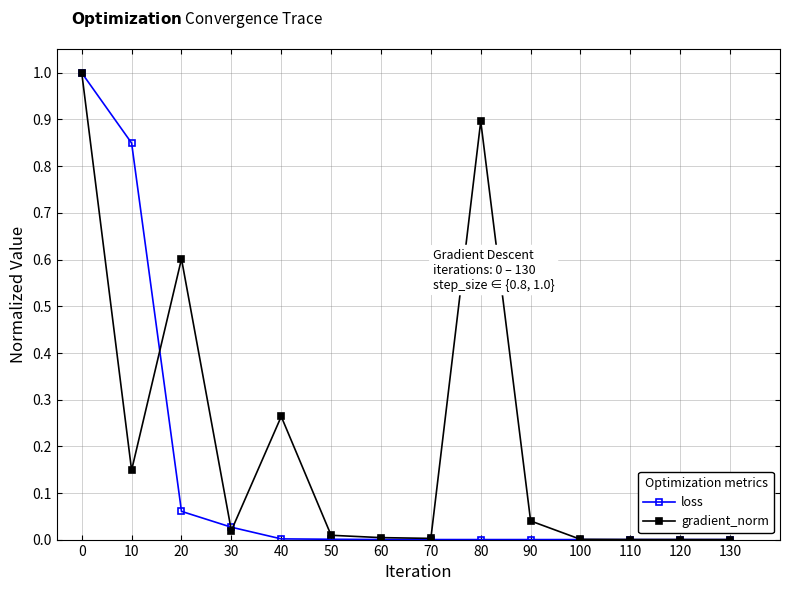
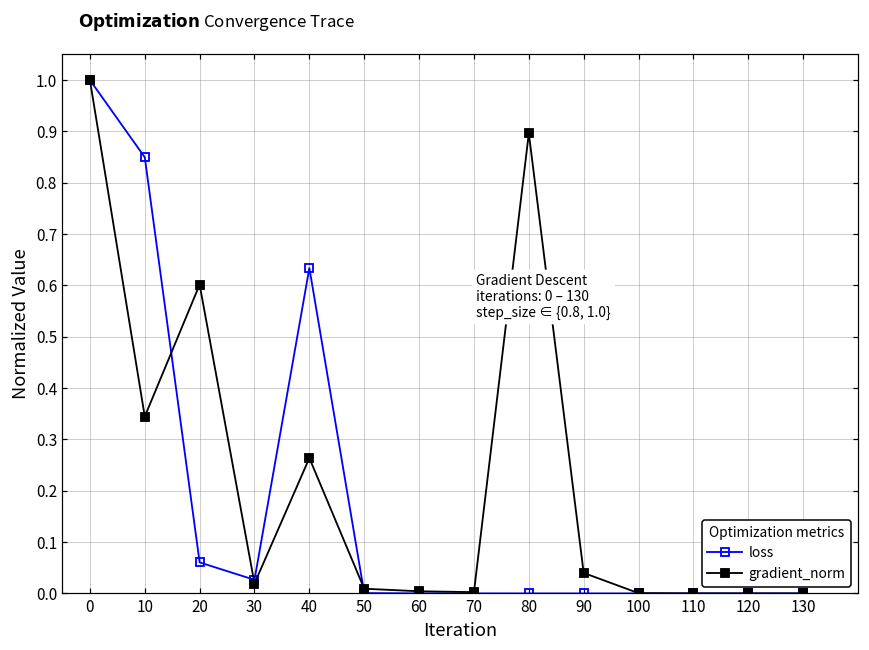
  {
    "loss": {
      "10": 0.85,
      "20": 0.06,
      "30": 0.03,
-     "40": 0.00,
+     "40": 0.63,
      "50": 0.00,
      "80": 0.00,
      "90": 0.00
    },
    "gradient_norm": {
-     "10": 0.15,
+     "10": 0.34,
      "20": 0.60,
      "30": 0.02,
      "40": 0.26,
      "50": 0.01,
      "80": 0.90,
      "90": 0.04
    }
  }
